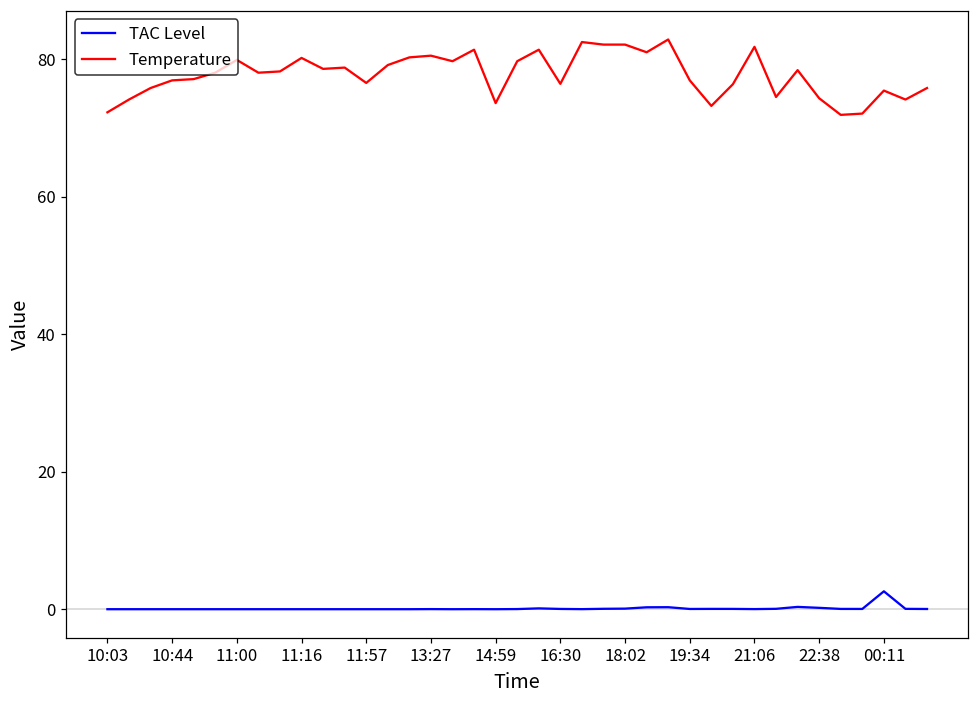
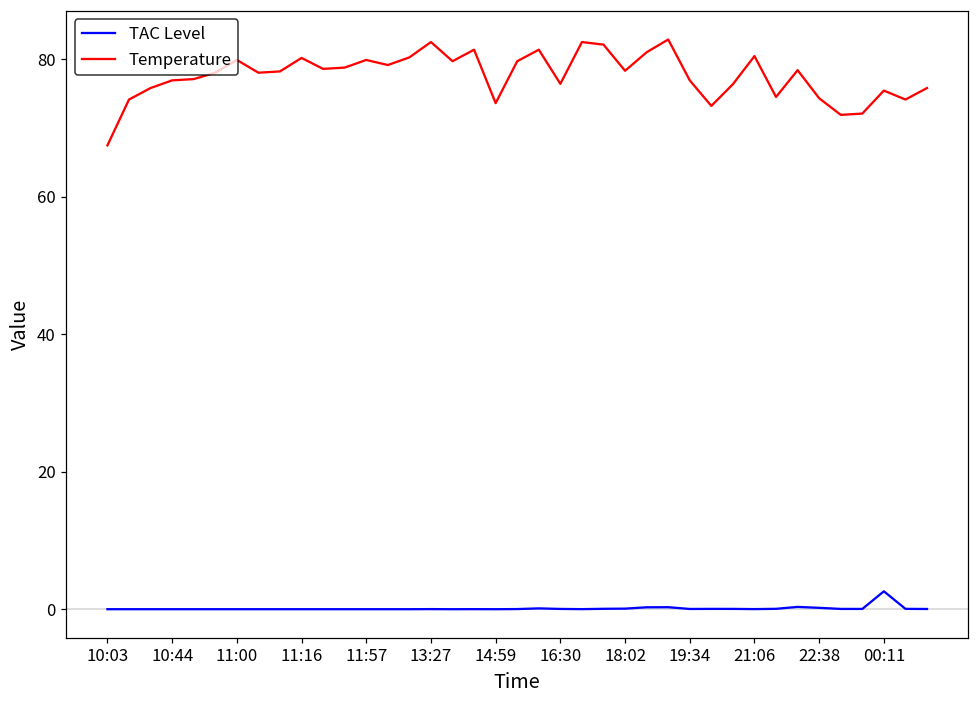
  {
    "TAC Level": {
      "10:03": 0,
      "10:44": 0,
      "11:00": 0,
      "11:16": 0,
      "11:57": 0,
      "13:27": 0,
      "14:59": 0,
      "16:30": 0,
      "18:02": 0,
      "19:34": 0,
      "21:06": 0,
      "22:38": 0,
      "00:11": 3
    },
    "Temperature": {
-     "10:03": 72,
+     "10:03": 67,
      "10:44": 77,
      "11:16": 80,
-     "11:57": 77,
-     "13:27": 81,
+     "11:57": 80,
+     "13:27": 83,
      "14:59": 74,
      "16:30": 76,
-     "18:02": 82,
+     "18:02": 78,
      "19:34": 77,
-     "21:06": 82,
+     "21:06": 80,
      "22:38": 74,
      "00:11": 75
    }
  }
